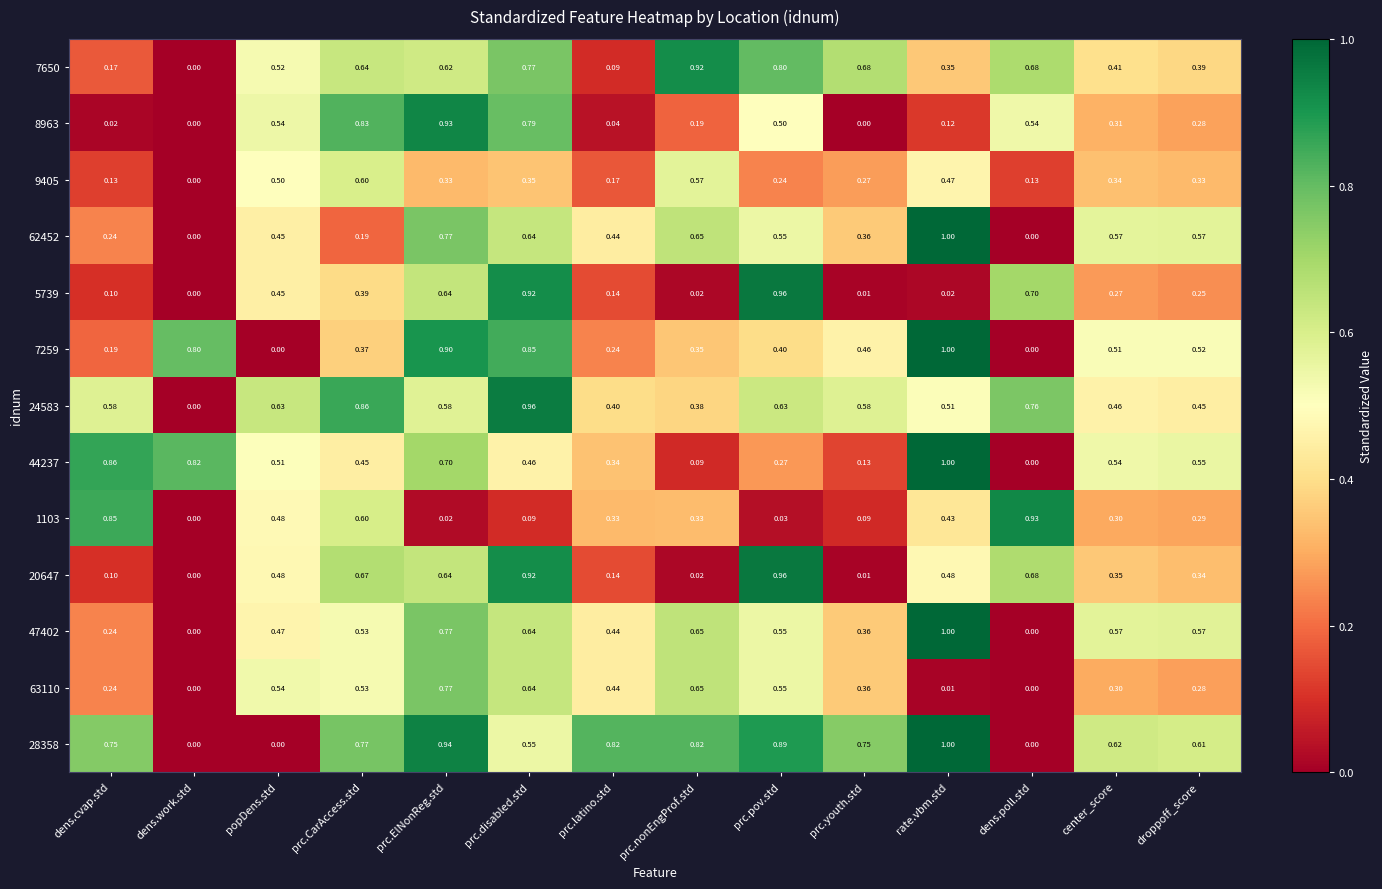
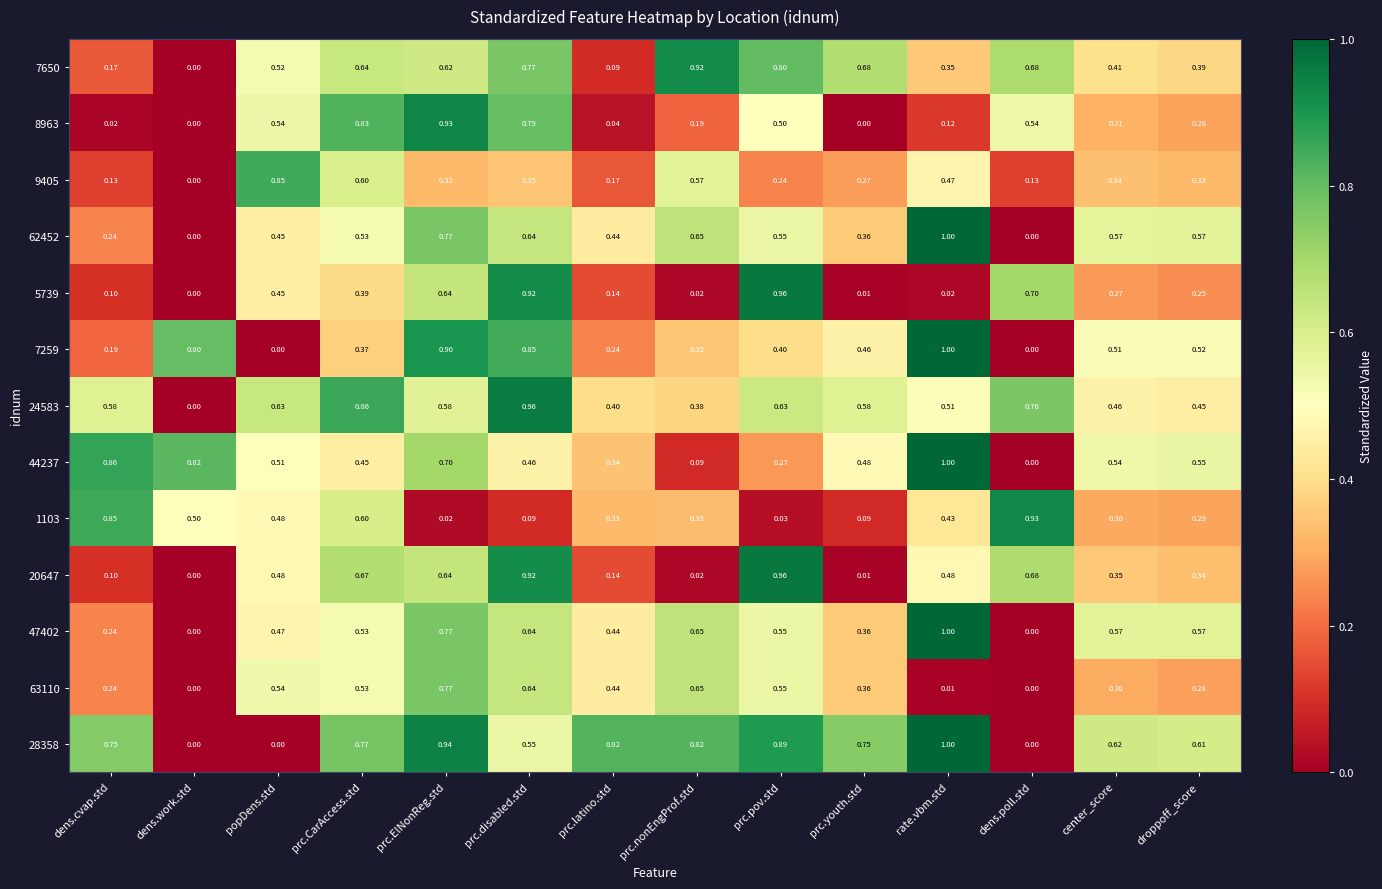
  {
    "7650": {
      "dens.cvap.std": 0.17,
      "dens.work.std": 0.00,
      "popDens.std": 0.52,
      "prc.CarAccess.std": 0.64,
      "prc.ElNonReg.std": 0.62,
      "prc.disabled.std": 0.77,
      "prc.latino.std": 0.09,
      "prc.nonEngProf.std": 0.92,
      "prc.pov.std": 0.80,
      "prc.youth.std": 0.68,
      "rate.vbm.std": 0.35,
      "dens.poll.std": 0.68,
      "center_score": 0.41,
      "droppoff_score": 0.39
    },
    "8963": {
      "dens.cvap.std": 0.02,
      "dens.work.std": 0.00,
      "popDens.std": 0.54,
      "prc.CarAccess.std": 0.83,
      "prc.ElNonReg.std": 0.93,
      "prc.disabled.std": 0.79,
      "prc.latino.std": 0.04,
      "prc.nonEngProf.std": 0.19,
      "prc.pov.std": 0.50,
      "prc.youth.std": 0.00,
      "rate.vbm.std": 0.12,
      "dens.poll.std": 0.54,
      "center_score": 0.31,
      "droppoff_score": 0.28
    },
    "9405": {
      "dens.cvap.std": 0.13,
      "dens.work.std": 0.00,
-     "popDens.std": 0.50,
+     "popDens.std": 0.85,
      "prc.CarAccess.std": 0.60,
      "prc.ElNonReg.std": 0.33,
      "prc.disabled.std": 0.35,
      "prc.latino.std": 0.17,
      "prc.nonEngProf.std": 0.57,
      "prc.pov.std": 0.24,
      "prc.youth.std": 0.27,
      "rate.vbm.std": 0.47,
      "dens.poll.std": 0.13,
      "center_score": 0.34,
      "droppoff_score": 0.33
    },
    "62452": {
      "dens.cvap.std": 0.24,
      "dens.work.std": 0.00,
      "popDens.std": 0.45,
-     "prc.CarAccess.std": 0.19,
+     "prc.CarAccess.std": 0.53,
      "prc.ElNonReg.std": 0.77,
      "prc.disabled.std": 0.64,
      "prc.latino.std": 0.44,
      "prc.nonEngProf.std": 0.65,
      "prc.pov.std": 0.55,
      "prc.youth.std": 0.36,
      "rate.vbm.std": 1.00,
      "dens.poll.std": 0.00,
      "center_score": 0.57,
      "droppoff_score": 0.57
    },
    "5739": {
      "dens.cvap.std": 0.10,
      "dens.work.std": 0.00,
      "popDens.std": 0.45,
      "prc.CarAccess.std": 0.39,
      "prc.ElNonReg.std": 0.64,
      "prc.disabled.std": 0.92,
      "prc.latino.std": 0.14,
      "prc.nonEngProf.std": 0.02,
      "prc.pov.std": 0.96,
      "prc.youth.std": 0.01,
      "rate.vbm.std": 0.02,
      "dens.poll.std": 0.70,
      "center_score": 0.27,
      "droppoff_score": 0.25
    },
    "7259": {
      "dens.cvap.std": 0.19,
      "dens.work.std": 0.80,
      "popDens.std": 0.00,
      "prc.CarAccess.std": 0.37,
      "prc.ElNonReg.std": 0.90,
      "prc.disabled.std": 0.85,
      "prc.latino.std": 0.24,
      "prc.nonEngProf.std": 0.35,
      "prc.pov.std": 0.40,
      "prc.youth.std": 0.46,
      "rate.vbm.std": 1.00,
      "dens.poll.std": 0.00,
      "center_score": 0.51,
      "droppoff_score": 0.52
    },
    "24583": {
      "dens.cvap.std": 0.58,
      "dens.work.std": 0.00,
      "popDens.std": 0.63,
      "prc.CarAccess.std": 0.86,
      "prc.ElNonReg.std": 0.58,
      "prc.disabled.std": 0.96,
      "prc.latino.std": 0.40,
      "prc.nonEngProf.std": 0.38,
      "prc.pov.std": 0.63,
      "prc.youth.std": 0.58,
      "rate.vbm.std": 0.51,
      "dens.poll.std": 0.76,
      "center_score": 0.46,
      "droppoff_score": 0.45
    },
    "44237": {
      "dens.cvap.std": 0.86,
      "dens.work.std": 0.82,
      "popDens.std": 0.51,
      "prc.CarAccess.std": 0.45,
      "prc.ElNonReg.std": 0.70,
      "prc.disabled.std": 0.46,
      "prc.latino.std": 0.34,
      "prc.nonEngProf.std": 0.09,
      "prc.pov.std": 0.27,
-     "prc.youth.std": 0.13,
+     "prc.youth.std": 0.48,
      "rate.vbm.std": 1.00,
      "dens.poll.std": 0.00,
      "center_score": 0.54,
      "droppoff_score": 0.55
    },
    "1103": {
      "dens.cvap.std": 0.85,
-     "dens.work.std": 0.00,
+     "dens.work.std": 0.50,
      "popDens.std": 0.48,
      "prc.CarAccess.std": 0.60,
      "prc.ElNonReg.std": 0.02,
      "prc.disabled.std": 0.09,
      "prc.latino.std": 0.33,
      "prc.nonEngProf.std": 0.33,
      "prc.pov.std": 0.03,
      "prc.youth.std": 0.09,
      "rate.vbm.std": 0.43,
      "dens.poll.std": 0.93,
      "center_score": 0.30,
      "droppoff_score": 0.29
    },
    "20647": {
      "dens.cvap.std": 0.10,
      "dens.work.std": 0.00,
      "popDens.std": 0.48,
      "prc.CarAccess.std": 0.67,
      "prc.ElNonReg.std": 0.64,
      "prc.disabled.std": 0.92,
      "prc.latino.std": 0.14,
      "prc.nonEngProf.std": 0.02,
      "prc.pov.std": 0.96,
      "prc.youth.std": 0.01,
      "rate.vbm.std": 0.48,
      "dens.poll.std": 0.68,
      "center_score": 0.35,
      "droppoff_score": 0.34
    },
    "47402": {
      "dens.cvap.std": 0.24,
      "dens.work.std": 0.00,
      "popDens.std": 0.47,
      "prc.CarAccess.std": 0.53,
      "prc.ElNonReg.std": 0.77,
      "prc.disabled.std": 0.64,
      "prc.latino.std": 0.44,
      "prc.nonEngProf.std": 0.65,
      "prc.pov.std": 0.55,
      "prc.youth.std": 0.36,
      "rate.vbm.std": 1.00,
      "dens.poll.std": 0.00,
      "center_score": 0.57,
      "droppoff_score": 0.57
    },
    "63110": {
      "dens.cvap.std": 0.24,
      "dens.work.std": 0.00,
      "popDens.std": 0.54,
      "prc.CarAccess.std": 0.53,
      "prc.ElNonReg.std": 0.77,
      "prc.disabled.std": 0.64,
      "prc.latino.std": 0.44,
      "prc.nonEngProf.std": 0.65,
      "prc.pov.std": 0.55,
      "prc.youth.std": 0.36,
      "rate.vbm.std": 0.01,
      "dens.poll.std": 0.00,
      "center_score": 0.30,
      "droppoff_score": 0.28
    },
    "28358": {
      "dens.cvap.std": 0.75,
      "dens.work.std": 0.00,
      "popDens.std": 0.00,
      "prc.CarAccess.std": 0.77,
      "prc.ElNonReg.std": 0.94,
      "prc.disabled.std": 0.55,
      "prc.latino.std": 0.82,
      "prc.nonEngProf.std": 0.82,
      "prc.pov.std": 0.89,
      "prc.youth.std": 0.75,
      "rate.vbm.std": 1.00,
      "dens.poll.std": 0.00,
      "center_score": 0.62,
      "droppoff_score": 0.61
    }
  }
